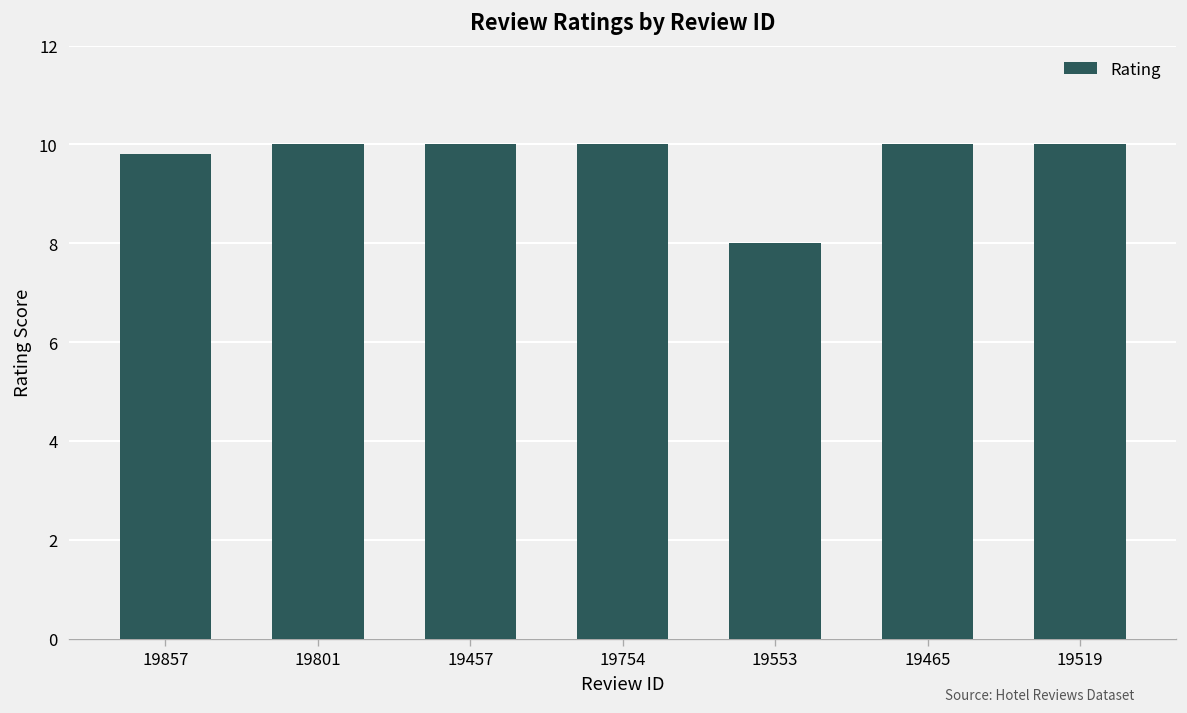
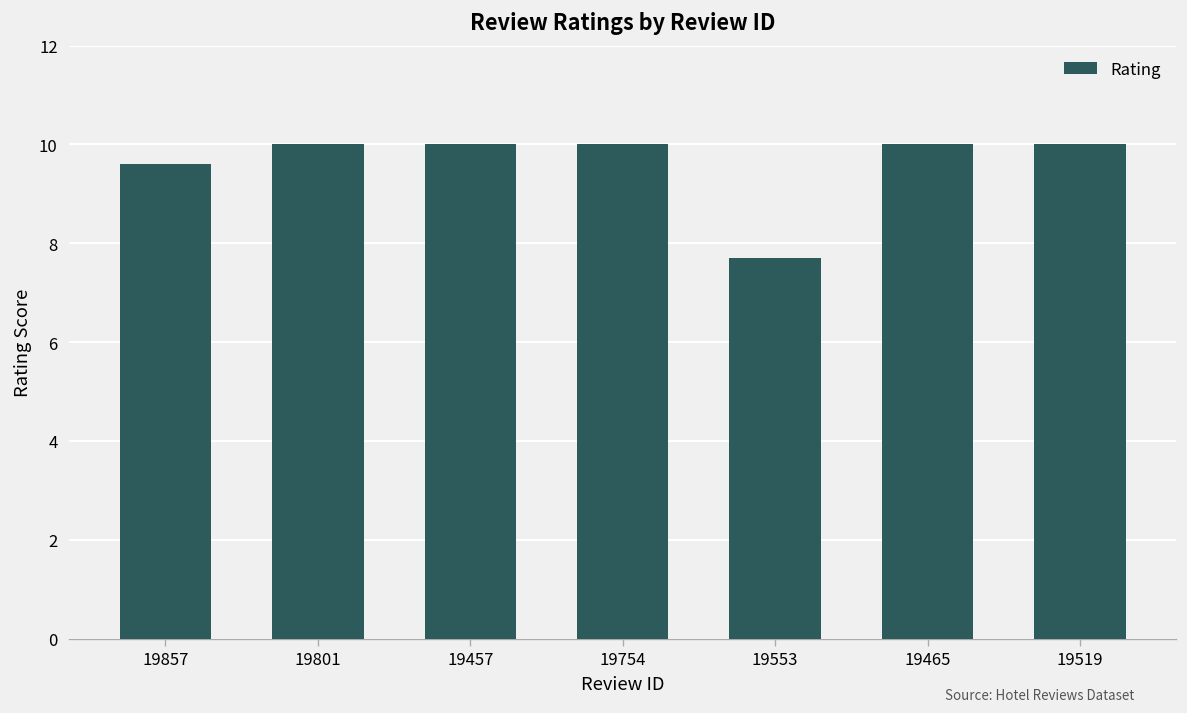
  {
-   "19857": 9.8,
+   "19857": 9.6,
    "19801": 10.0,
    "19457": 10.0,
    "19754": 10.0,
-   "19553": 8.0,
+   "19553": 7.7,
    "19465": 10.0,
    "19519": 10.0
  }
